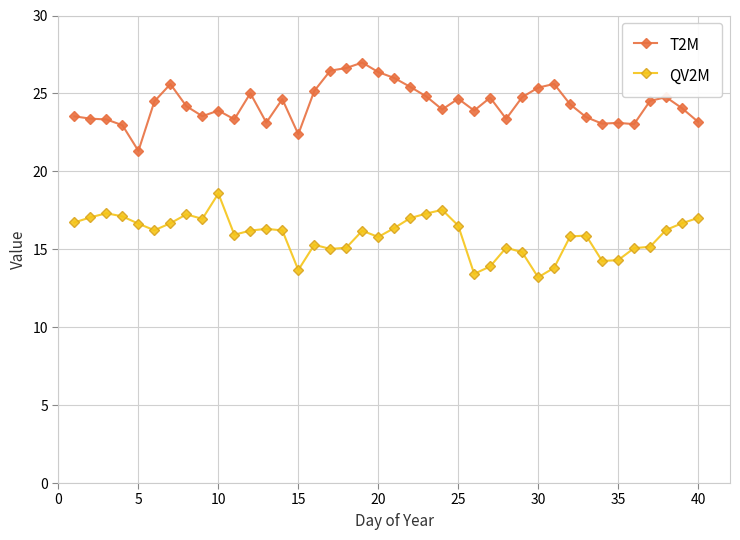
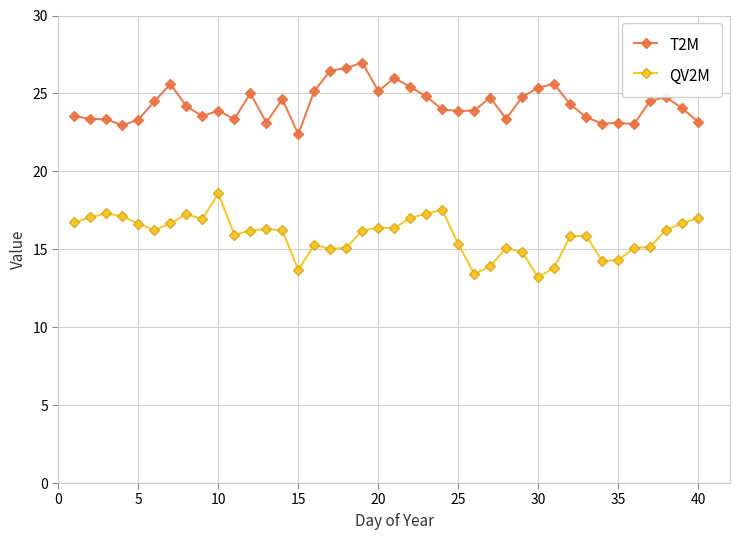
  {
    "T2M": {
-     "5": 21.3,
+     "5": 23.3,
      "10": 23.9,
      "15": 22.4,
-     "20": 26.4,
-     "25": 24.7,
+     "20": 25.2,
+     "25": 23.9,
      "30": 25.4,
      "35": 23.1,
      "40": 23.2
    },
    "QV2M": {
      "5": 16.6,
      "10": 18.6,
      "15": 13.7,
-     "20": 15.8,
-     "25": 16.5,
+     "20": 16.4,
+     "25": 15.4,
      "30": 13.2,
      "35": 14.3,
      "40": 17.0
    }
  }
